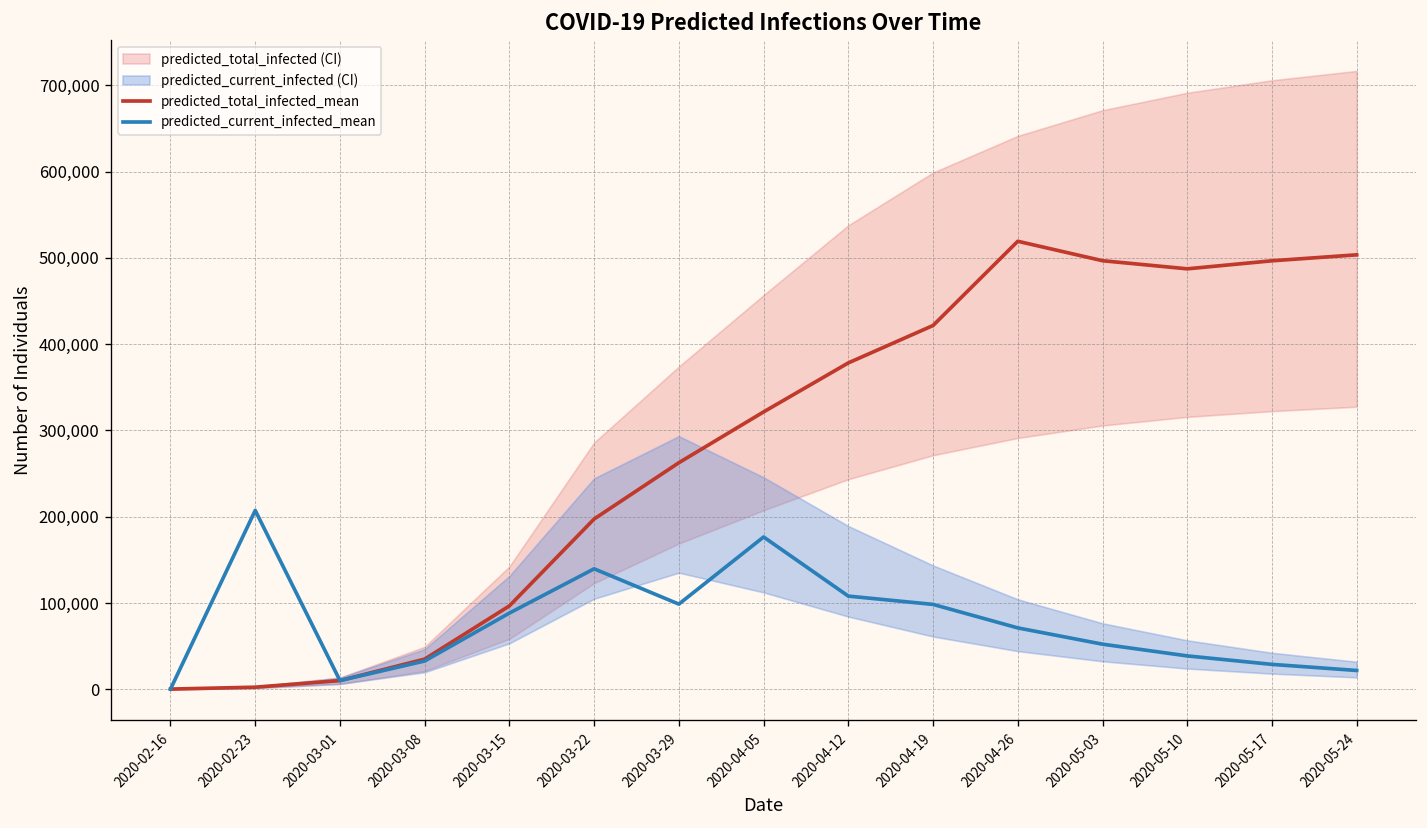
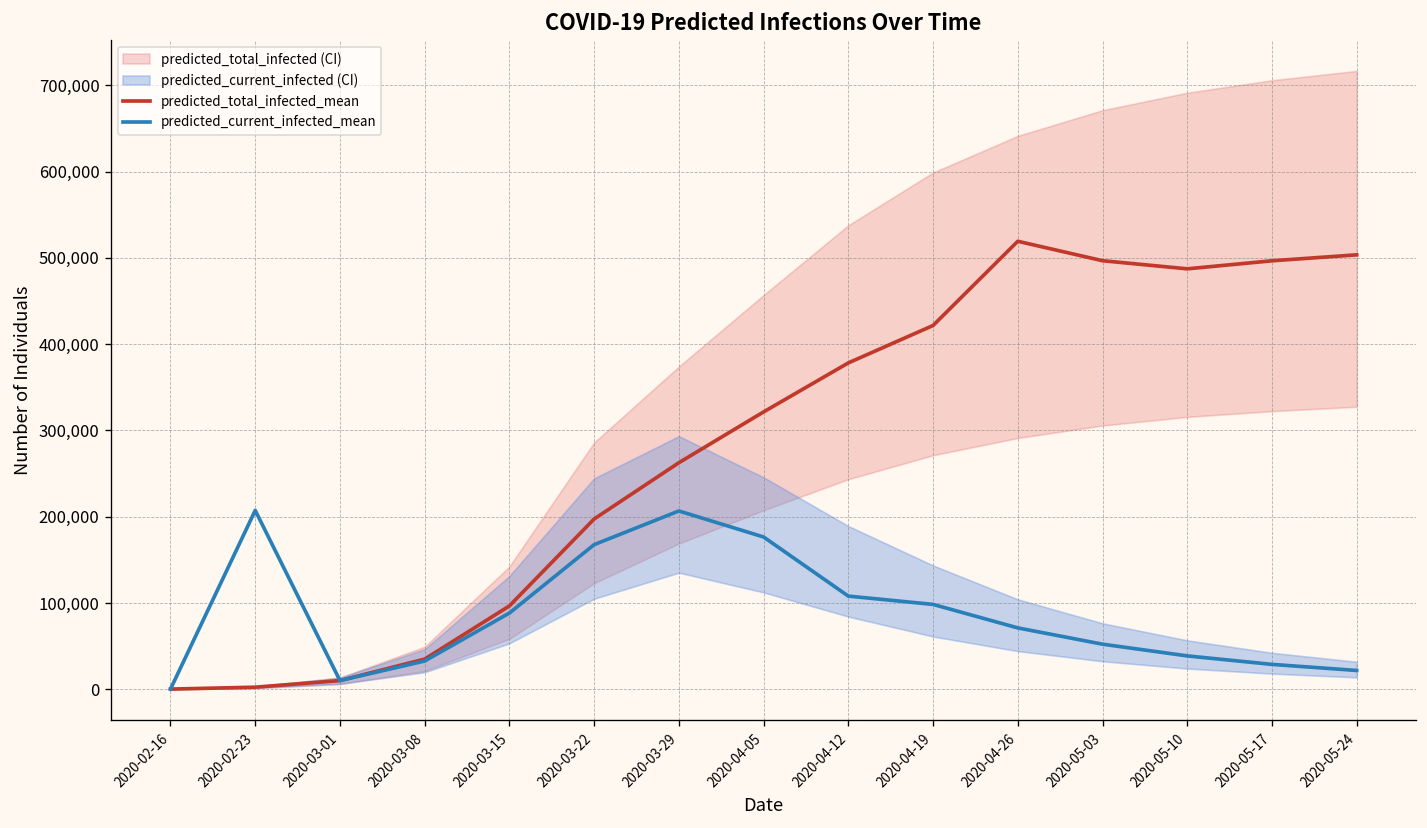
  {
    "predicted_total_infected_mean": {
      "2020-03-15": "100,000",
      "2020-03-22": "200,000",
      "2020-03-29": "260,000",
      "2020-04-05": "320,000",
      "2020-04-12": "380,000",
      "2020-04-19": "420,000",
      "2020-04-26": "520,000",
      "2020-05-03": "500,000",
      "2020-05-10": "490,000",
      "2020-05-17": "500,000",
      "2020-05-24": "500,000"
    },
    "predicted_current_infected_mean": {
      "2020-02-23": "210,000",
      "2020-03-15": "90,000",
-     "2020-03-22": "140,000",
-     "2020-03-29": "100,000",
+     "2020-03-22": "170,000",
+     "2020-03-29": "210,000",
      "2020-04-05": "180,000",
      "2020-04-12": "110,000",
      "2020-04-19": "100,000",
      "2020-04-26": "70,000",
      "2020-05-03": "50,000",
      "2020-05-10": "40,000",
      "2020-05-17": "30,000",
      "2020-05-24": "20,000"
    }
  }
